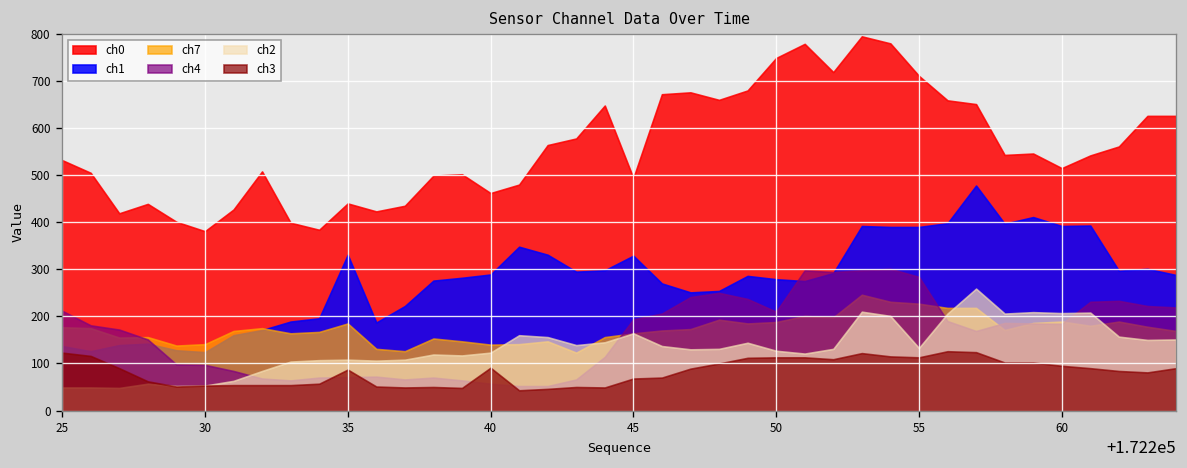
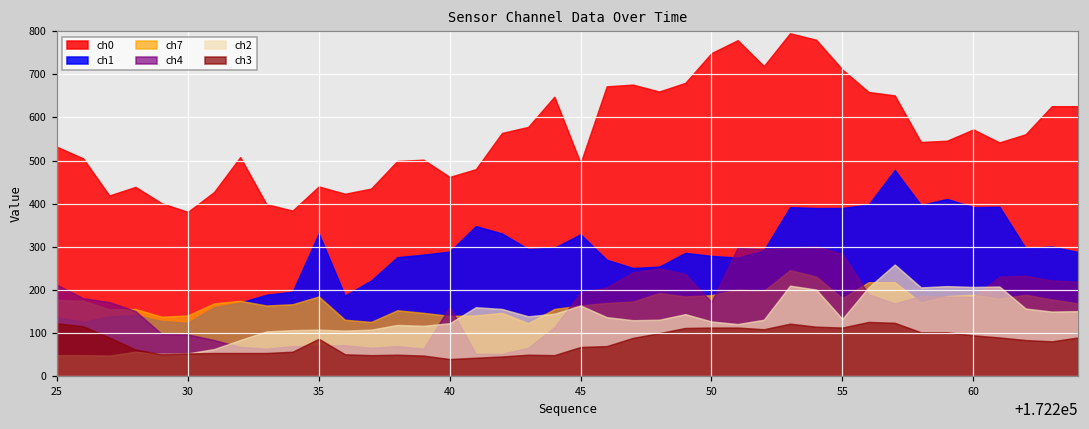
  {
    "ch0": {
      "25": 530,
      "30": 380,
      "35": 440,
      "40": 460,
      "45": 490,
      "50": 750,
      "55": 710,
-     "60": 520
+     "60": 570
    },
    "ch1": {
      "25": 140,
      "30": 120,
      "35": 330,
      "40": 290,
      "45": 330,
      "50": 280,
      "55": 390,
      "60": 390
    },
    "ch7": {
      "25": 180,
      "30": 140,
      "35": 190,
      "40": 140,
      "50": 190,
-     "55": 230
+     "55": 180
    },
    "ch4": {
      "25": 210,
      "30": 100,
      "35": 70,
-     "40": 60,
+     "40": 160,
      "45": 190,
-     "50": 210,
+     "50": 170,
      "55": 280
    },
    "ch2": {
      "25": 50,
      "35": 110,
      "40": 120,
      "50": 130,
      "55": 130,
      "60": 210
    },
    "ch3": {
      "25": 120,
      "35": 90,
-     "40": 90,
+     "40": 40,
      "45": 70,
      "50": 110,
      "55": 110,
      "60": 100
    }
  }
